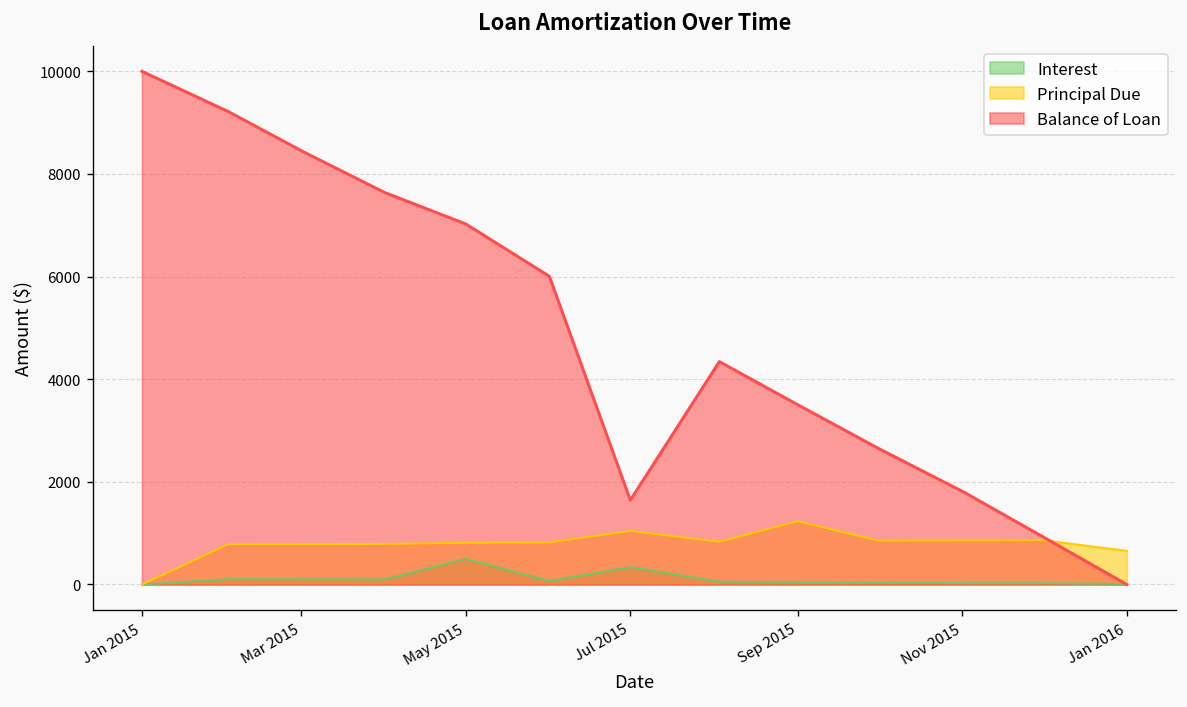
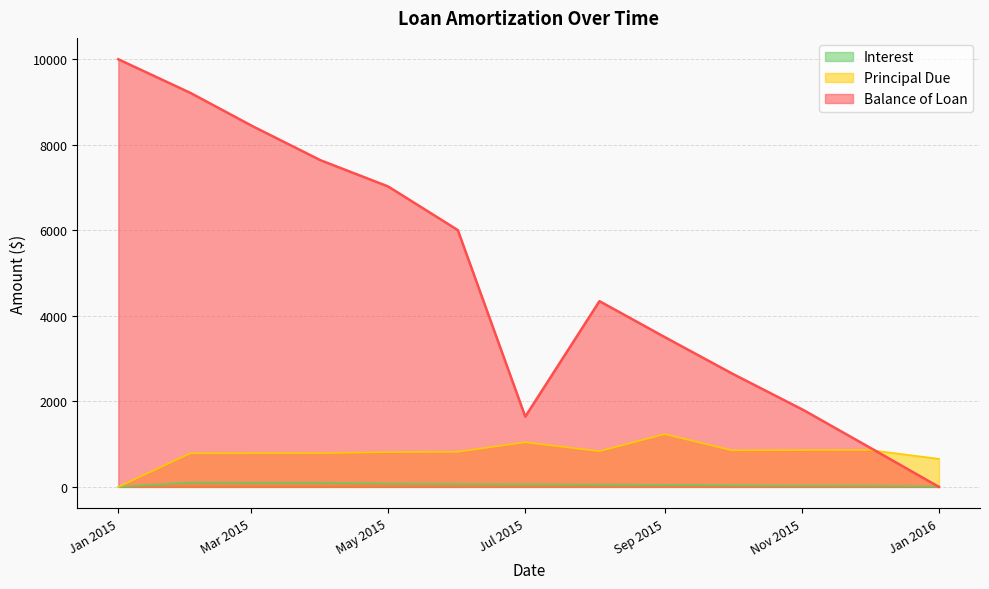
  {
    "Interest": {
-     "May 2015": 500,
-     "Jul 2015": 300,
+     "May 2015": 100,
+     "Jul 2015": 100,
      "Sep 2015": 0
    },
    "Principal Due": {
      "May 2015": 800,
      "Jul 2015": 1000,
      "Sep 2015": 1200,
      "Jan 2016": 700
    },
    "Balance of Loan": {
      "Jan 2015": 10000,
      "May 2015": 7000,
      "Jul 2015": 1600,
      "Sep 2015": 3500
    }
  }
